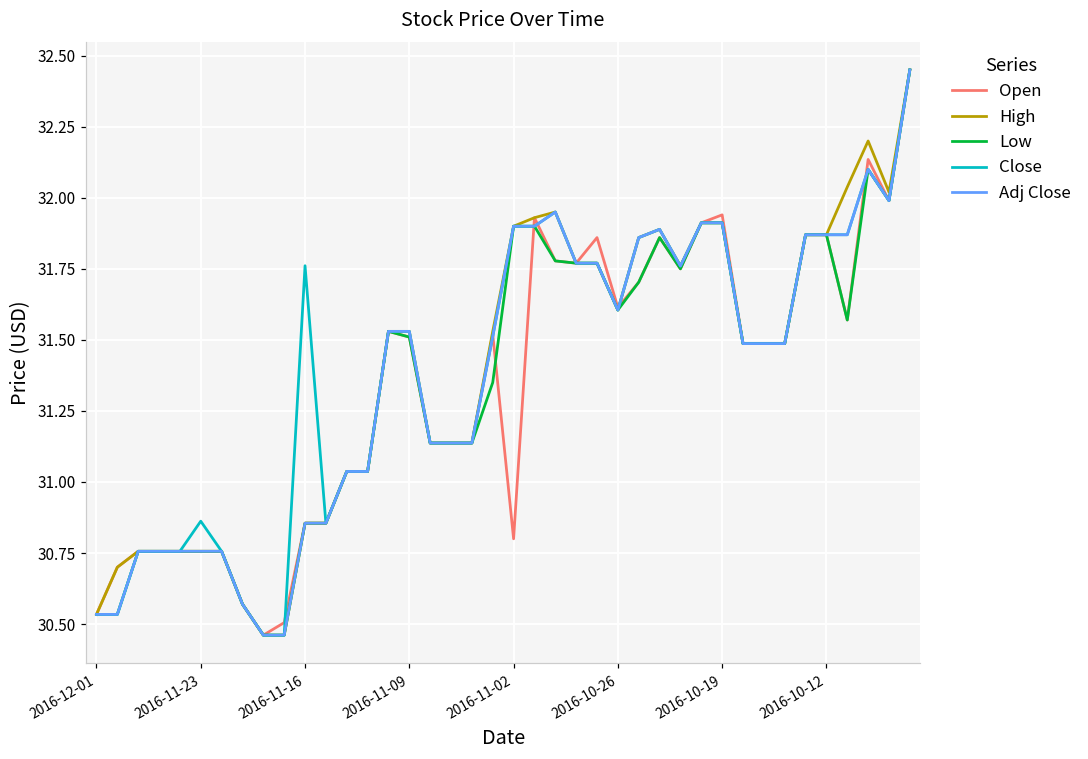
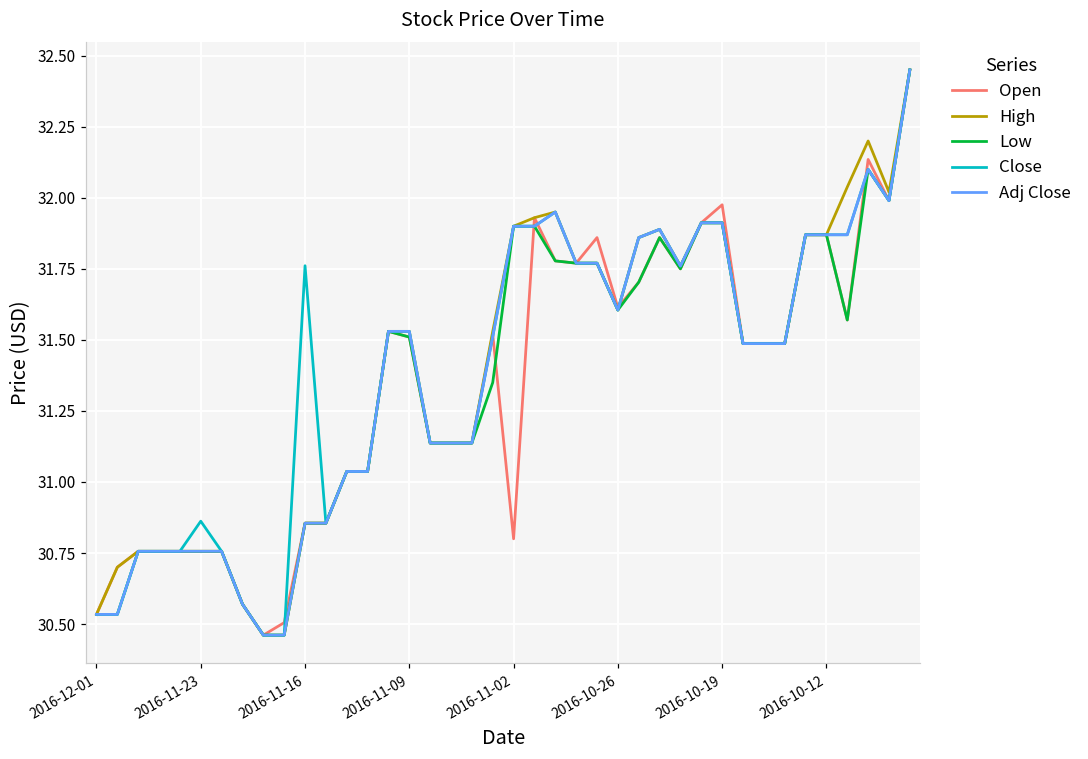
  {
    "Open": {
      "2016-11-02": 30.80,
-     "2016-10-19": 31.94
+     "2016-10-19": 31.98
    },
    "Close": {
      "2016-11-23": 30.86,
      "2016-11-16": 31.76
    }
  }
